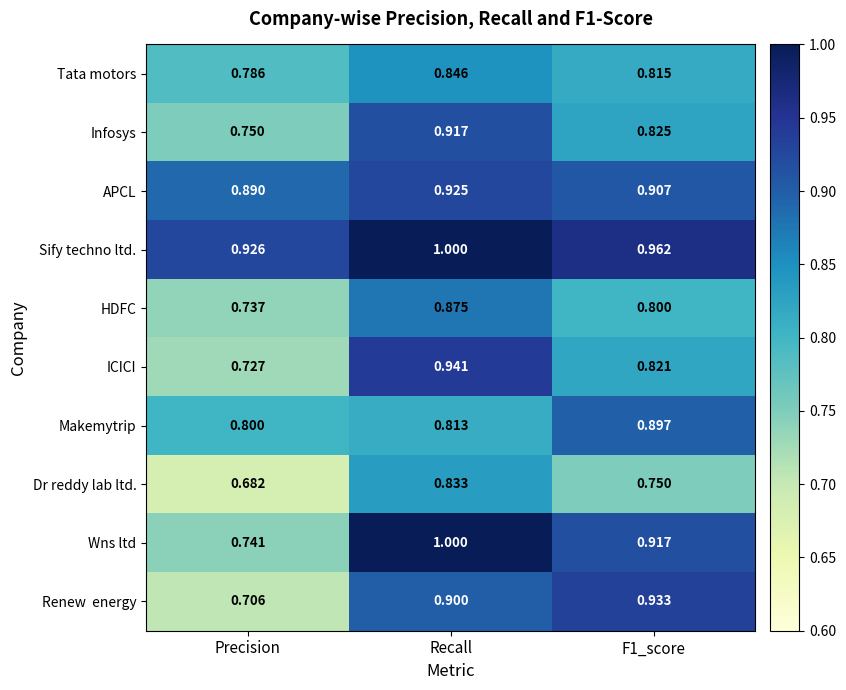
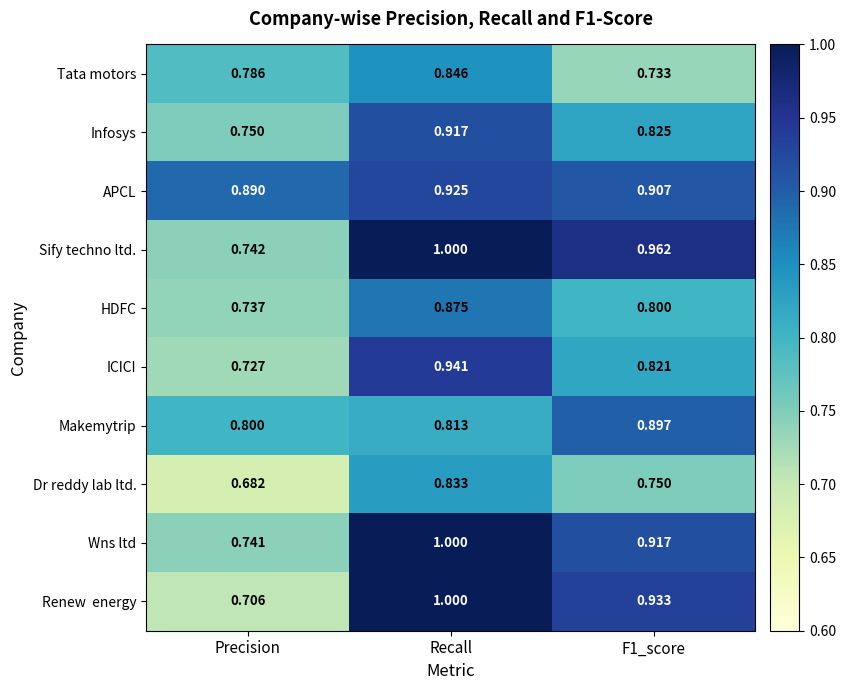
  {
    "Tata motors": {
      "Precision": 0.786,
      "Recall": 0.846,
-     "F1_score": 0.815
+     "F1_score": 0.733
    },
    "Infosys": {
      "Precision": 0.750,
      "Recall": 0.917,
      "F1_score": 0.825
    },
    "APCL": {
      "Precision": 0.890,
      "Recall": 0.925,
      "F1_score": 0.907
    },
    "Sify techno ltd.": {
-     "Precision": 0.926,
+     "Precision": 0.742,
      "Recall": 1.000,
      "F1_score": 0.962
    },
    "HDFC": {
      "Precision": 0.737,
      "Recall": 0.875,
      "F1_score": 0.800
    },
    "ICICI": {
      "Precision": 0.727,
      "Recall": 0.941,
      "F1_score": 0.821
    },
    "Makemytrip": {
      "Precision": 0.800,
      "Recall": 0.813,
      "F1_score": 0.897
    },
    "Dr reddy lab ltd.": {
      "Precision": 0.682,
      "Recall": 0.833,
      "F1_score": 0.750
    },
    "Wns ltd": {
      "Precision": 0.741,
      "Recall": 1.000,
      "F1_score": 0.917
    },
    "Renew energy": {
      "Precision": 0.706,
-     "Recall": 0.900,
+     "Recall": 1.000,
      "F1_score": 0.933
    }
  }
